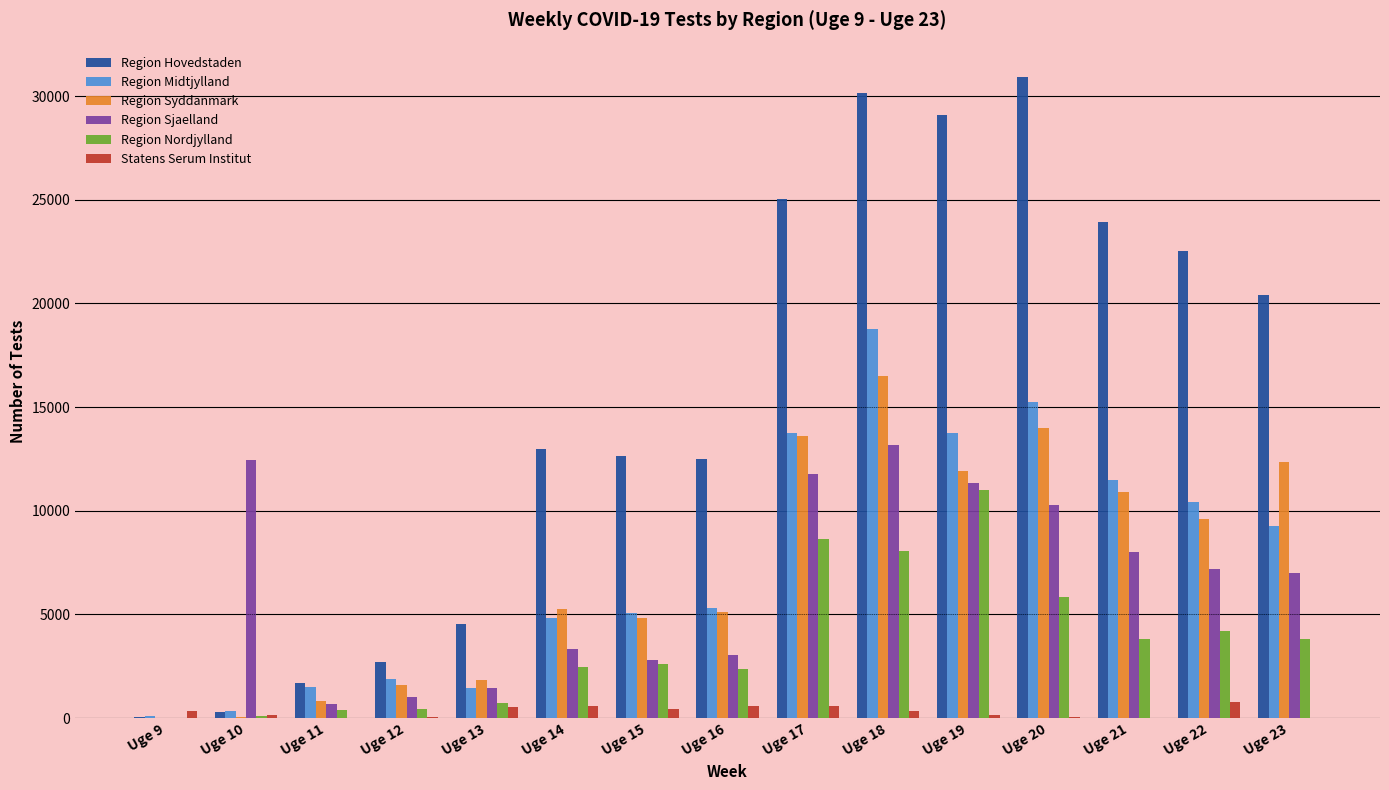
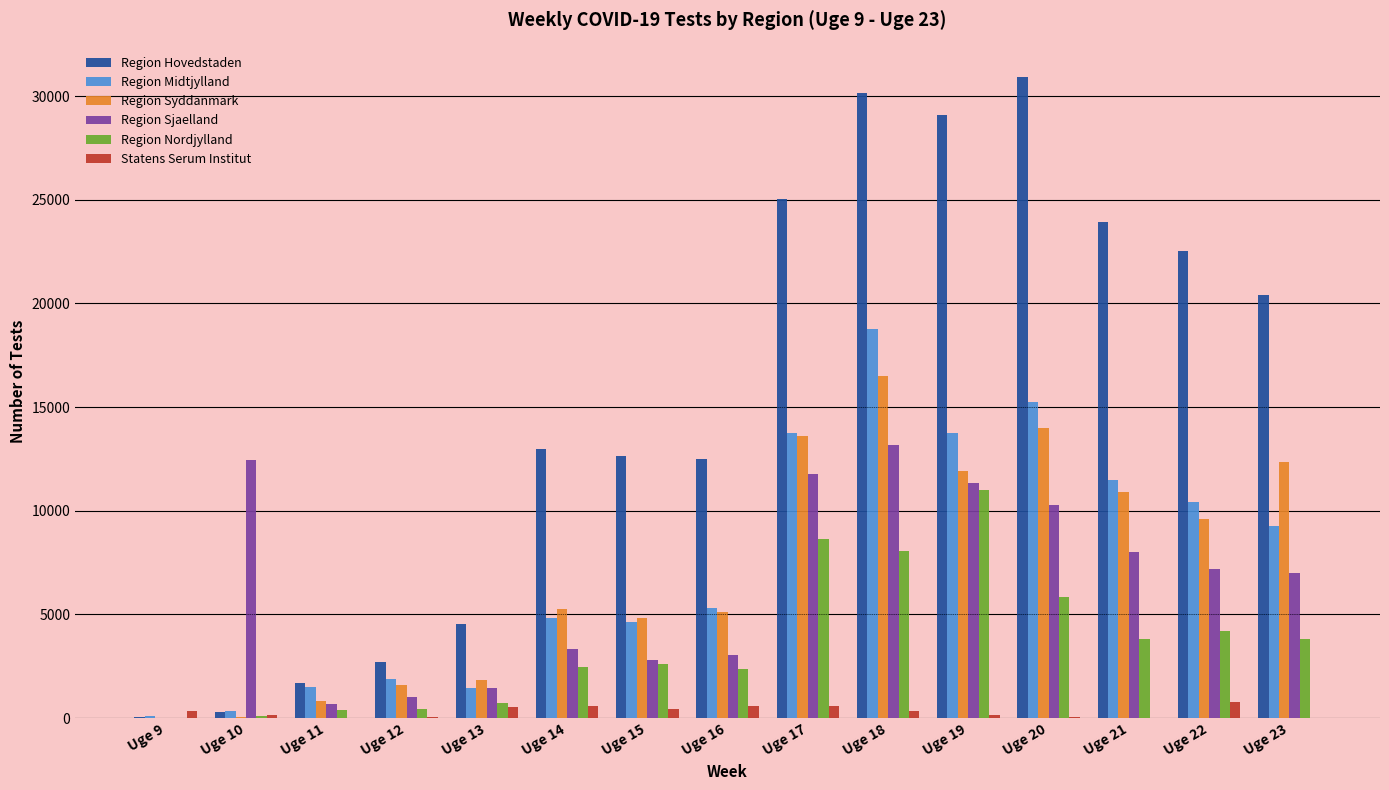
  {
    "Region Hovedstaden": {
      "Uge 10": 300,
      "Uge 11": 1700,
      "Uge 12": 2700,
      "Uge 13": 4500,
      "Uge 14": 13000,
      "Uge 15": 12700,
      "Uge 16": 12500,
      "Uge 17": 25000,
      "Uge 18": 30200,
      "Uge 19": 29100,
      "Uge 20": 30900,
      "Uge 21": 24000,
      "Uge 22": 22500,
      "Uge 23": 20400
    },
    "Region Midtjylland": {
      "Uge 10": 300,
      "Uge 11": 1500,
      "Uge 12": 1900,
      "Uge 13": 1500,
      "Uge 14": 4800,
-     "Uge 15": 5000,
+     "Uge 15": 4600,
      "Uge 16": 5300,
      "Uge 17": 13800,
      "Uge 18": 18800,
      "Uge 19": 13700,
      "Uge 20": 15300,
      "Uge 21": 11500,
      "Uge 22": 10400,
      "Uge 23": 9300
    },
    "Region Syddanmark": {
      "Uge 9": 0,
      "Uge 11": 800,
      "Uge 12": 1600,
      "Uge 13": 1900,
      "Uge 14": 5300,
      "Uge 15": 4800,
      "Uge 16": 5100,
      "Uge 17": 13600,
      "Uge 18": 16500,
      "Uge 19": 11900,
      "Uge 20": 14000,
      "Uge 21": 10900,
      "Uge 22": 9600,
      "Uge 23": 12300
    },
    "Region Sjaelland": {
      "Uge 9": 0,
      "Uge 10": 12500,
      "Uge 11": 700,
      "Uge 12": 1000,
      "Uge 13": 1400,
      "Uge 14": 3400,
      "Uge 15": 2800,
      "Uge 16": 3000,
      "Uge 17": 11800,
      "Uge 18": 13200,
      "Uge 19": 11300,
      "Uge 20": 10300,
      "Uge 21": 8000,
      "Uge 22": 7200,
      "Uge 23": 7000
    },
    "Region Nordjylland": {
      "Uge 9": 0,
      "Uge 11": 400,
      "Uge 12": 400,
      "Uge 13": 700,
      "Uge 14": 2500,
      "Uge 15": 2600,
      "Uge 16": 2400,
      "Uge 17": 8600,
      "Uge 18": 8100,
      "Uge 19": 11000,
      "Uge 20": 5800,
      "Uge 21": 3800,
      "Uge 22": 4200,
      "Uge 23": 3800
    },
    "Statens Serum Institut": {
      "Uge 9": 300,
      "Uge 10": 100,
      "Uge 13": 500,
      "Uge 14": 600,
      "Uge 15": 500,
      "Uge 16": 600,
      "Uge 17": 600,
      "Uge 18": 300,
      "Uge 19": 200,
      "Uge 22": 800
    }
  }
